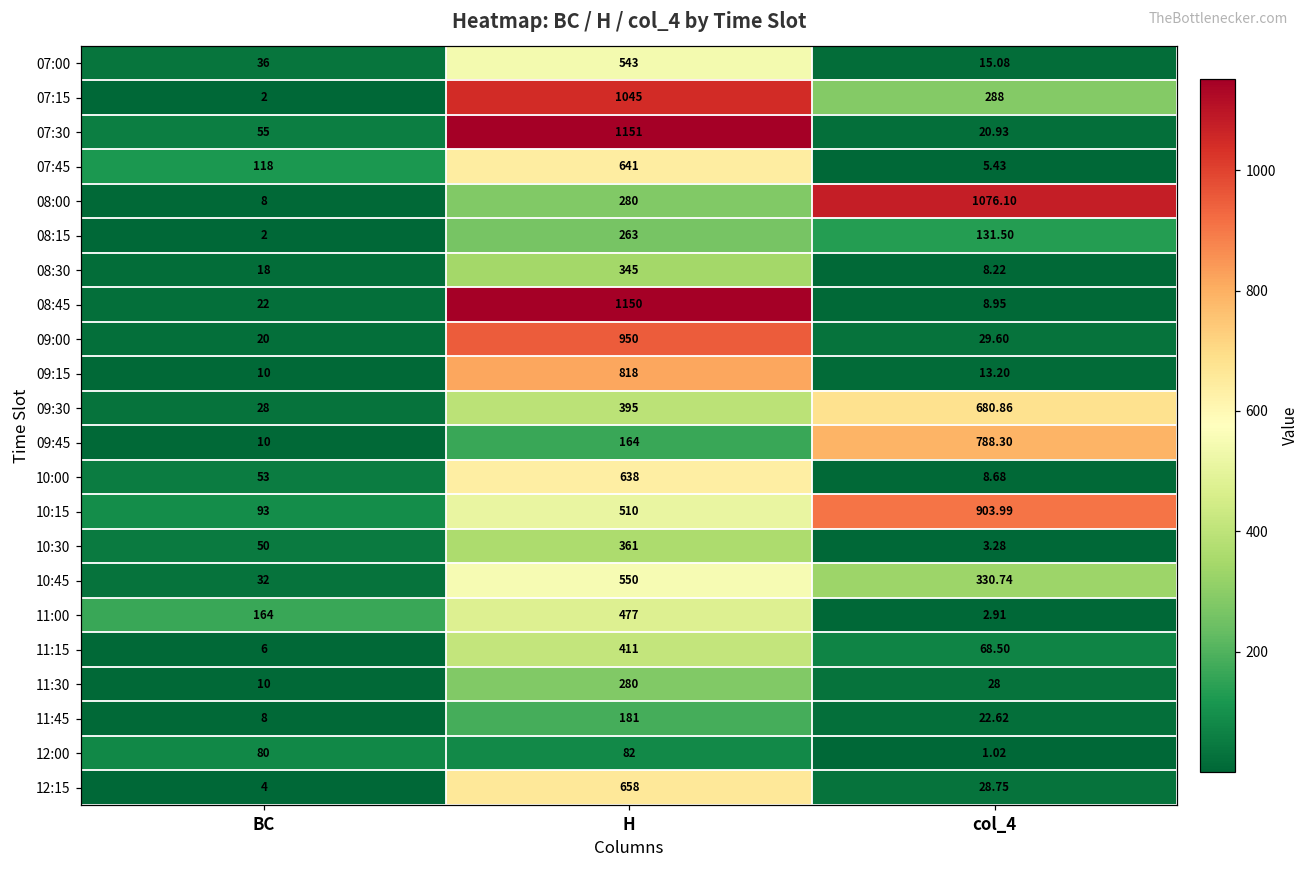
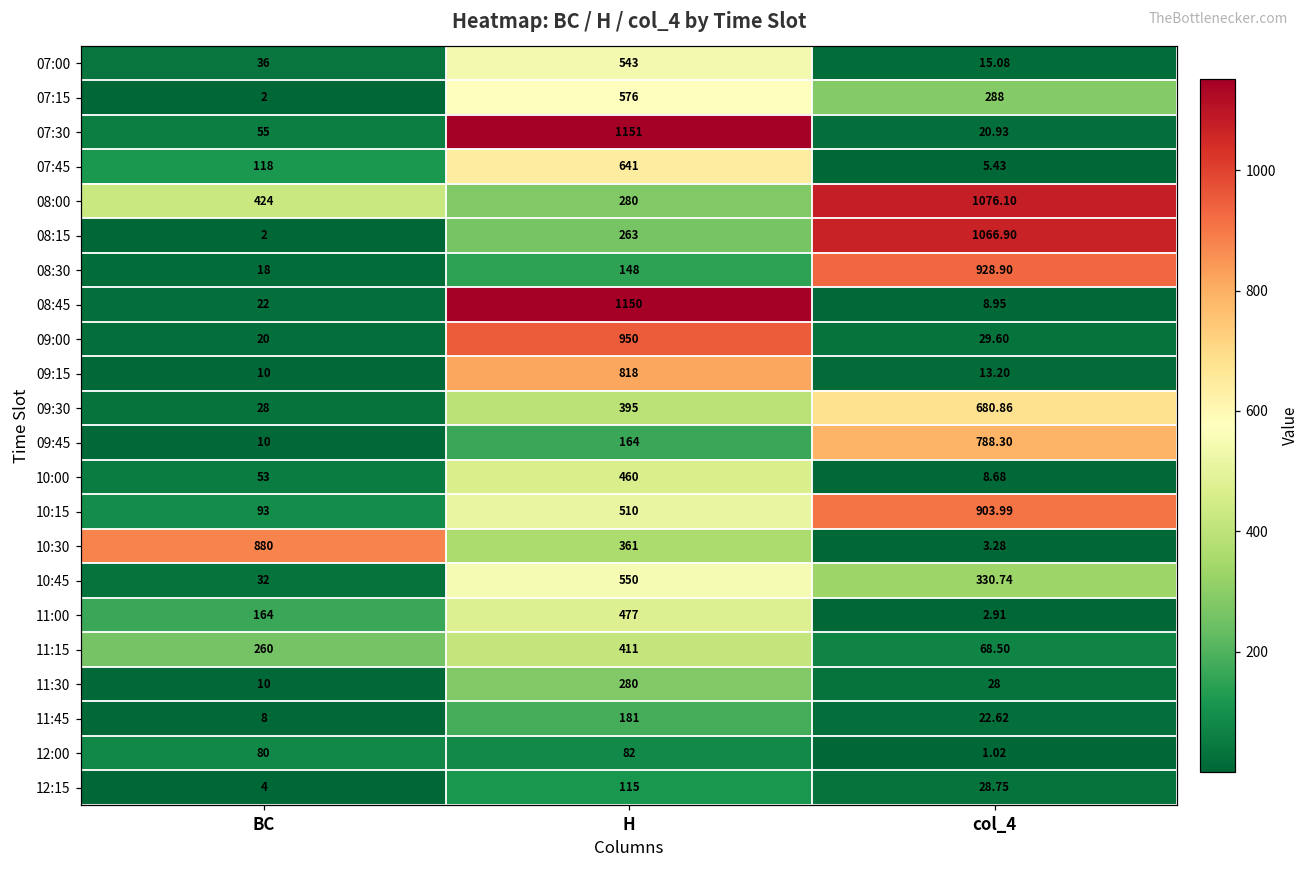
  {
    "07:00": {
      "BC": 36,
      "H": 543,
      "col_4": 15.08
    },
    "07:15": {
      "BC": 2,
-     "H": 1045,
+     "H": 576,
      "col_4": 288
    },
    "07:30": {
      "BC": 55,
      "H": 1151,
      "col_4": 20.93
    },
    "07:45": {
      "BC": 118,
      "H": 641,
      "col_4": 5.43
    },
    "08:00": {
-     "BC": 8,
+     "BC": 424,
      "H": 280,
      "col_4": 1076.10
    },
    "08:15": {
      "BC": 2,
      "H": 263,
-     "col_4": 131.50
+     "col_4": 1066.90
    },
    "08:30": {
      "BC": 18,
-     "H": 345,
-     "col_4": 8.22
+     "H": 148,
+     "col_4": 928.90
    },
    "08:45": {
      "BC": 22,
      "H": 1150,
      "col_4": 8.95
    },
    "09:00": {
      "BC": 20,
      "H": 950,
      "col_4": 29.60
    },
    "09:15": {
      "BC": 10,
      "H": 818,
      "col_4": 13.20
    },
    "09:30": {
      "BC": 28,
      "H": 395,
      "col_4": 680.86
    },
    "09:45": {
      "BC": 10,
      "H": 164,
      "col_4": 788.30
    },
    "10:00": {
      "BC": 53,
-     "H": 638,
+     "H": 460,
      "col_4": 8.68
    },
    "10:15": {
      "BC": 93,
      "H": 510,
      "col_4": 903.99
    },
    "10:30": {
-     "BC": 50,
+     "BC": 880,
      "H": 361,
      "col_4": 3.28
    },
    "10:45": {
      "BC": 32,
      "H": 550,
      "col_4": 330.74
    },
    "11:00": {
      "BC": 164,
      "H": 477,
      "col_4": 2.91
    },
    "11:15": {
-     "BC": 6,
+     "BC": 260,
      "H": 411,
      "col_4": 68.50
    },
    "11:30": {
      "BC": 10,
      "H": 280,
      "col_4": 28
    },
    "11:45": {
      "BC": 8,
      "H": 181,
      "col_4": 22.62
    },
    "12:00": {
      "BC": 80,
      "H": 82,
      "col_4": 1.02
    },
    "12:15": {
      "BC": 4,
-     "H": 658,
+     "H": 115,
      "col_4": 28.75
    }
  }
